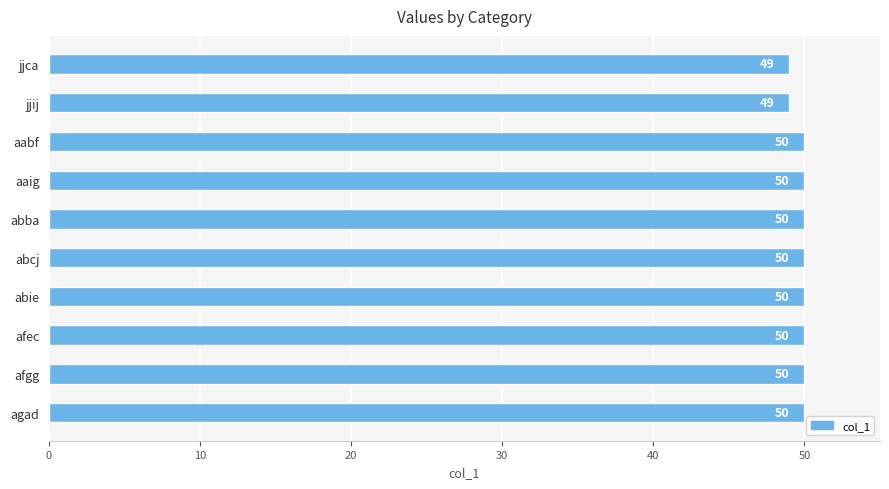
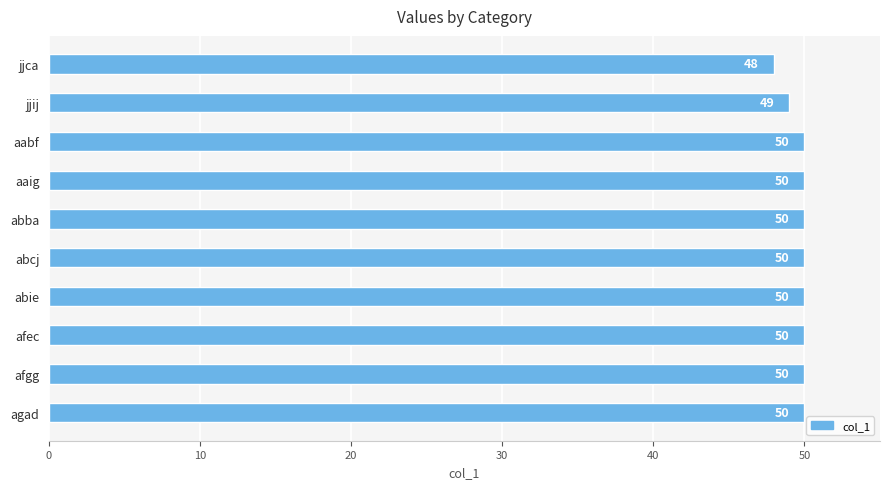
  {
-   "jjca": 49,
+   "jjca": 48,
    "jjij": 49,
    "aabf": 50,
    "aaig": 50,
    "abba": 50,
    "abcj": 50,
    "abie": 50,
    "afec": 50,
    "afgg": 50,
    "agad": 50
  }
